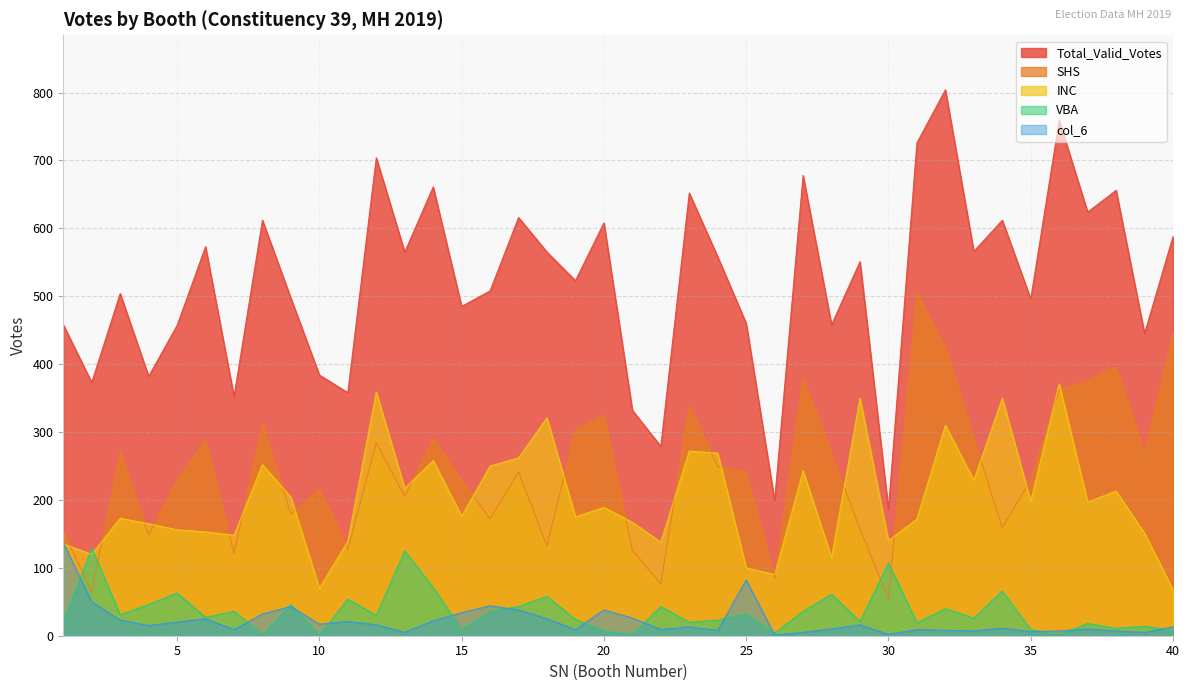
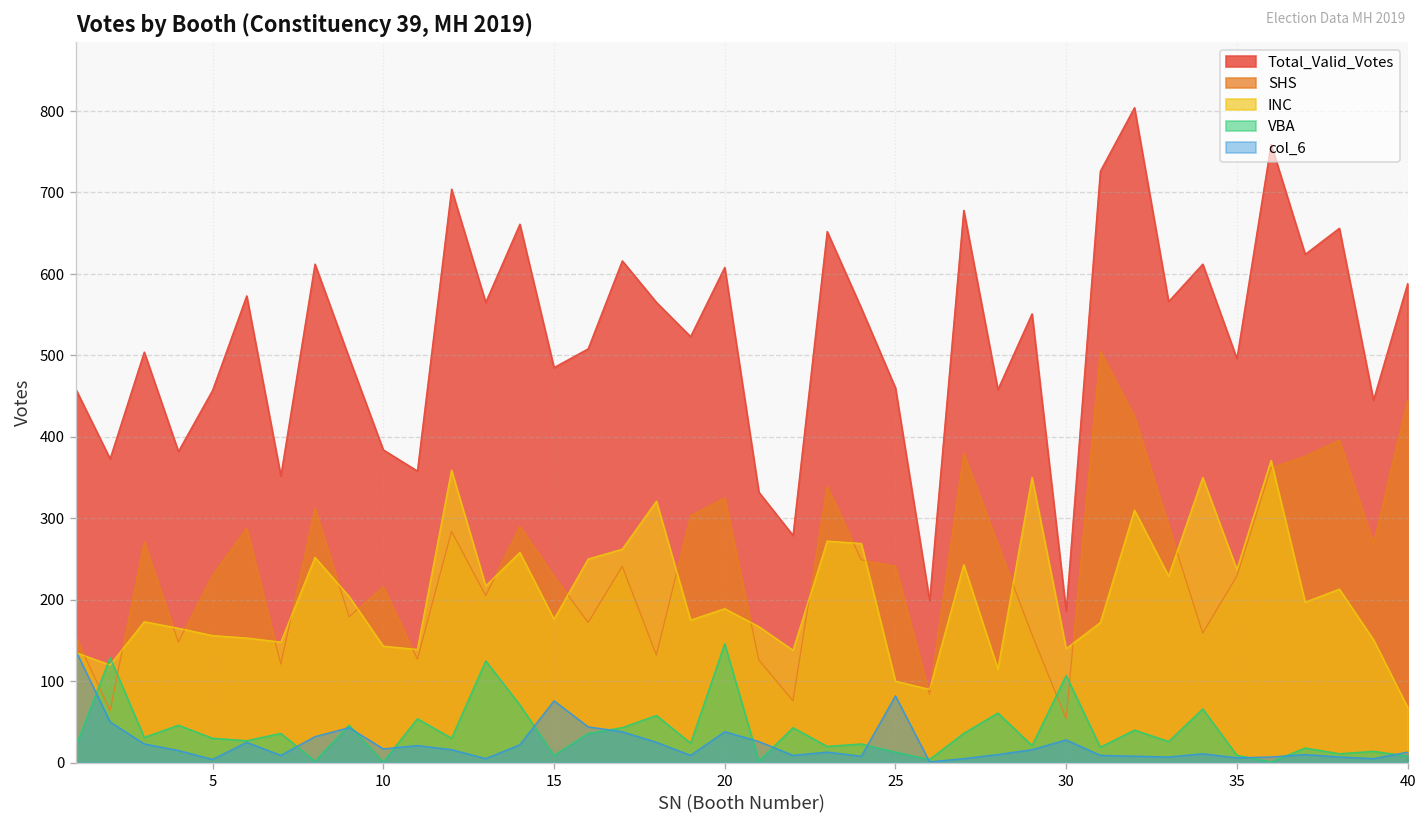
  {
    "INC": {
      "5": 160,
-     "10": 70,
+     "10": 140,
      "15": 180,
      "20": 190,
      "25": 100,
      "30": 140,
-     "35": 200,
+     "35": 240,
      "40": 70
    },
    "VBA": {
-     "5": 60,
+     "5": 30,
      "10": 0,
      "15": 10,
-     "20": 10,
-     "25": 30,
+     "20": 150,
+     "25": 10,
      "30": 110,
      "40": 10
    },
    "col_6": {
-     "5": 20,
+     "5": 0,
      "10": 20,
-     "15": 30,
+     "15": 80,
      "20": 40,
      "25": 80,
-     "30": 0,
+     "30": 30,
      "40": 10
    }
  }
